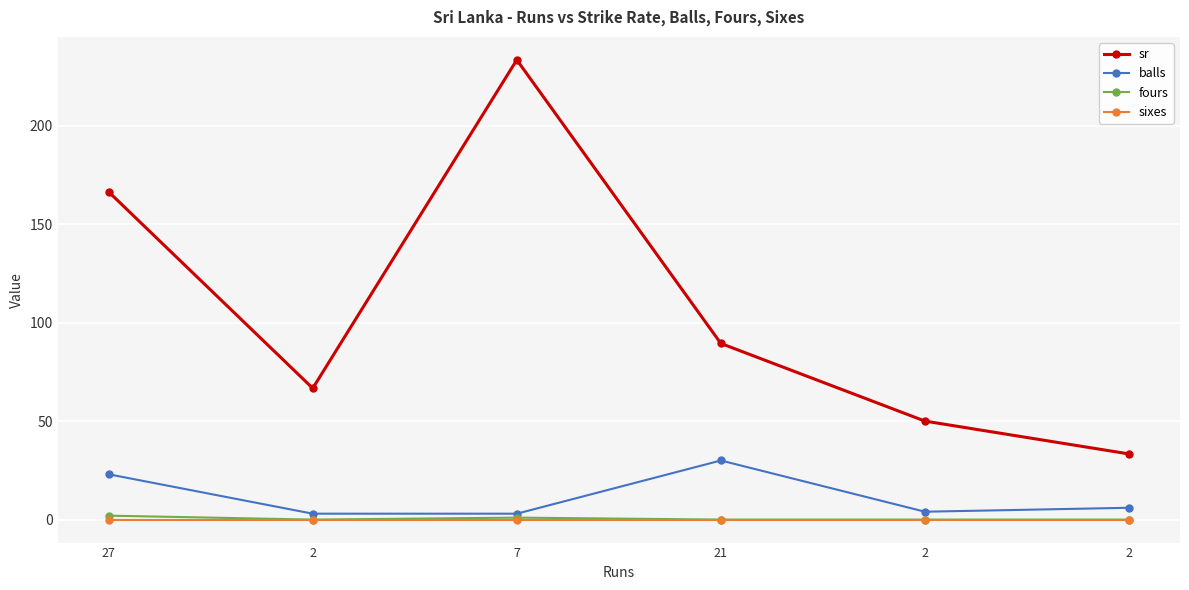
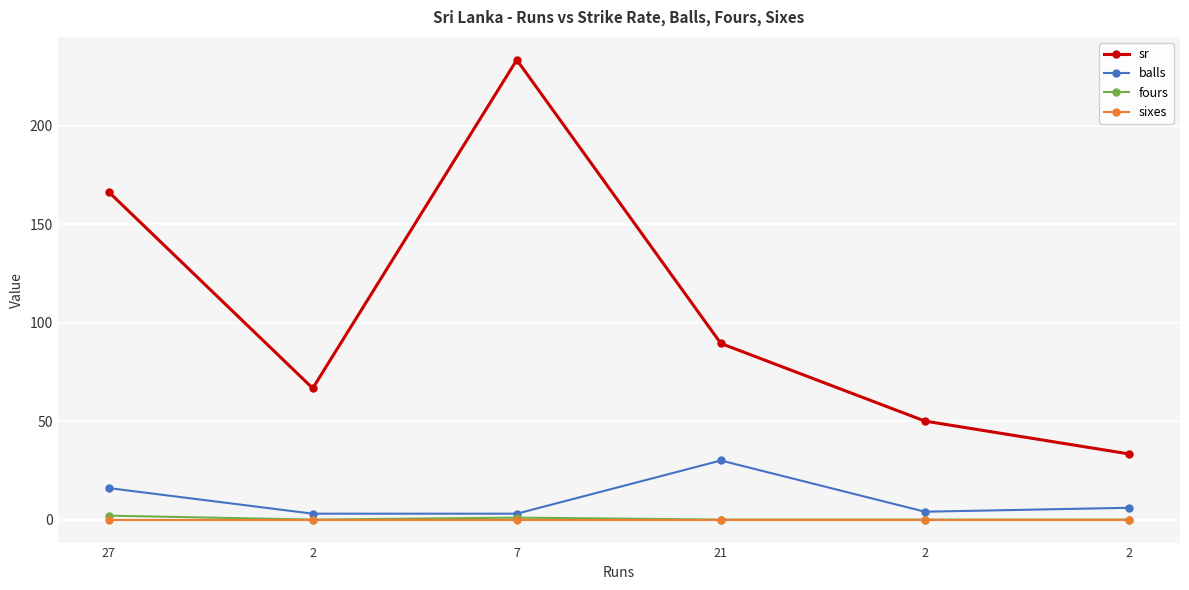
  {
    "sr": {
      "27": 166,
      "7": 233,
      "21": 89
    },
    "balls": {
-     "27": 23,
+     "27": 16,
      "7": 3,
      "21": 30
    },
    "fours": {
      "27": 2
    },
    "sixes": {
      "27": 0
    }
  }
